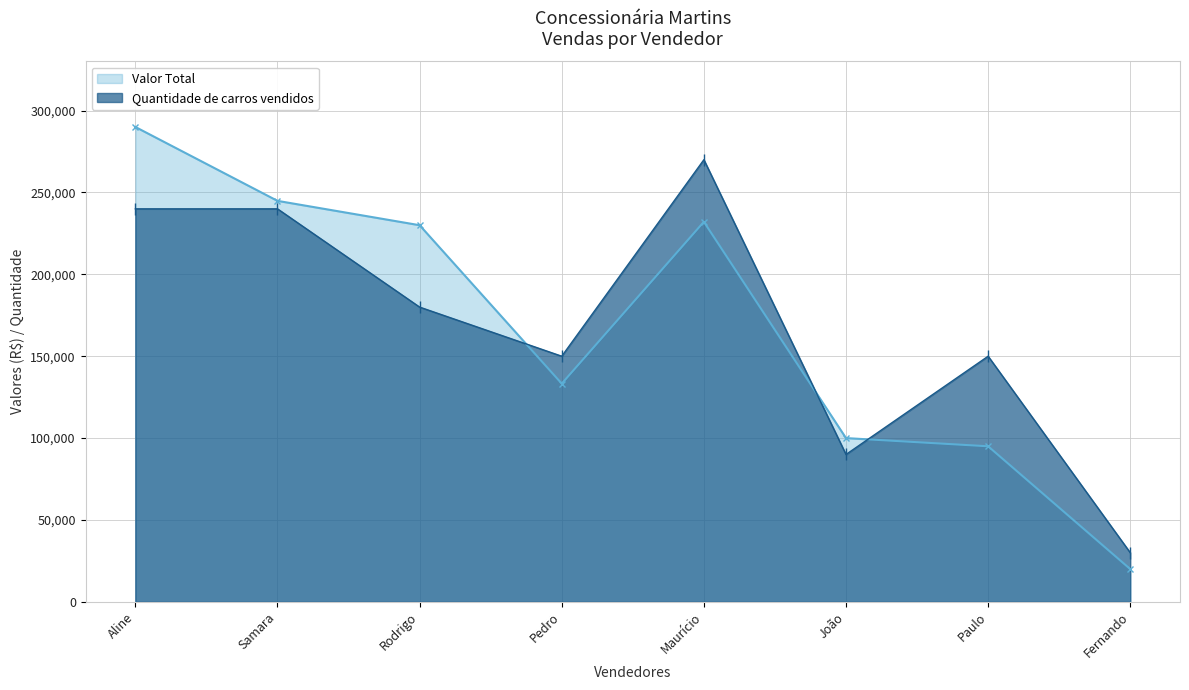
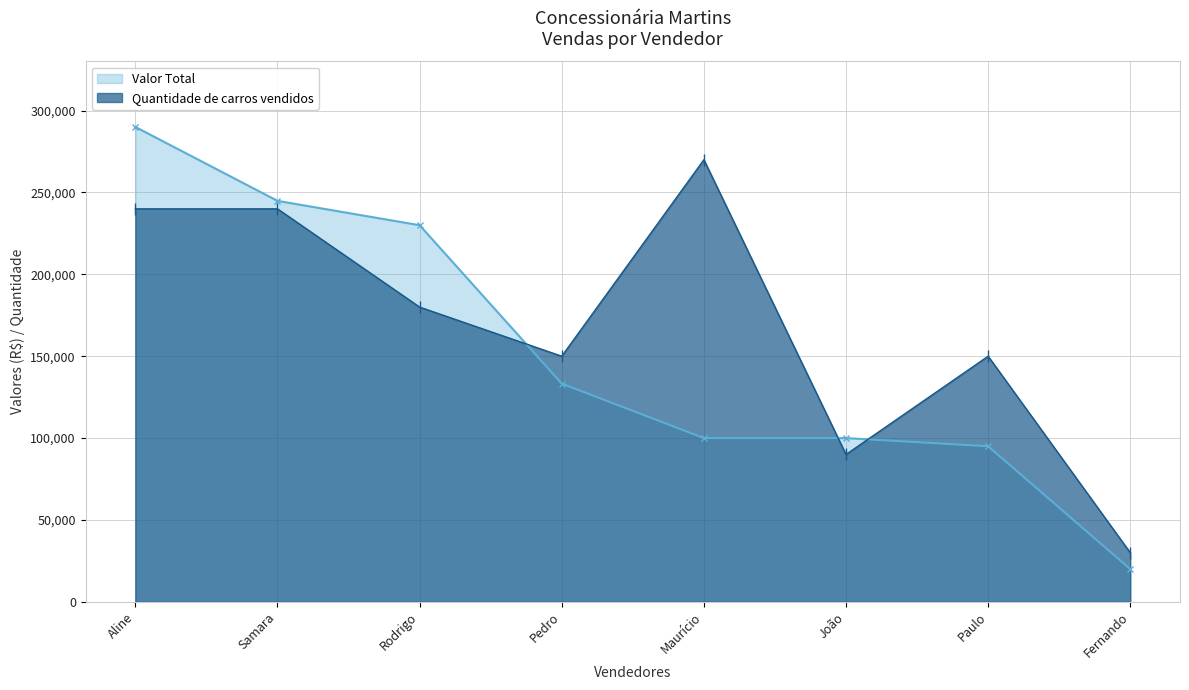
  {
    "Valor Total": {
      "Aline": "290,000",
      "Samara": "245,000",
      "Rodrigo": "230,000",
      "Pedro": "133,000",
-     "Maurício": "232,000",
+     "Maurício": "100,000",
      "João": "100,000",
      "Paulo": "95,000",
      "Fernando": "20,000"
    },
    "Quantidade de carros vendidos": {
      "Aline": "240,000",
      "Samara": "240,000",
      "Rodrigo": "180,000",
      "Pedro": "150,000",
      "Maurício": "270,000",
      "João": "90,000",
      "Paulo": "150,000",
      "Fernando": "30,000"
    }
  }
